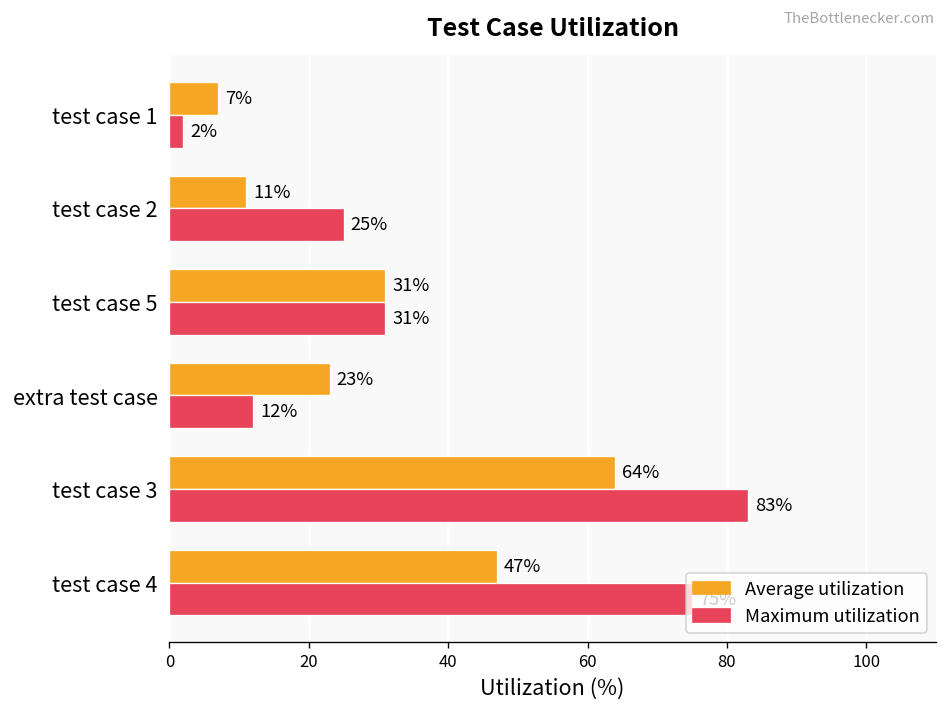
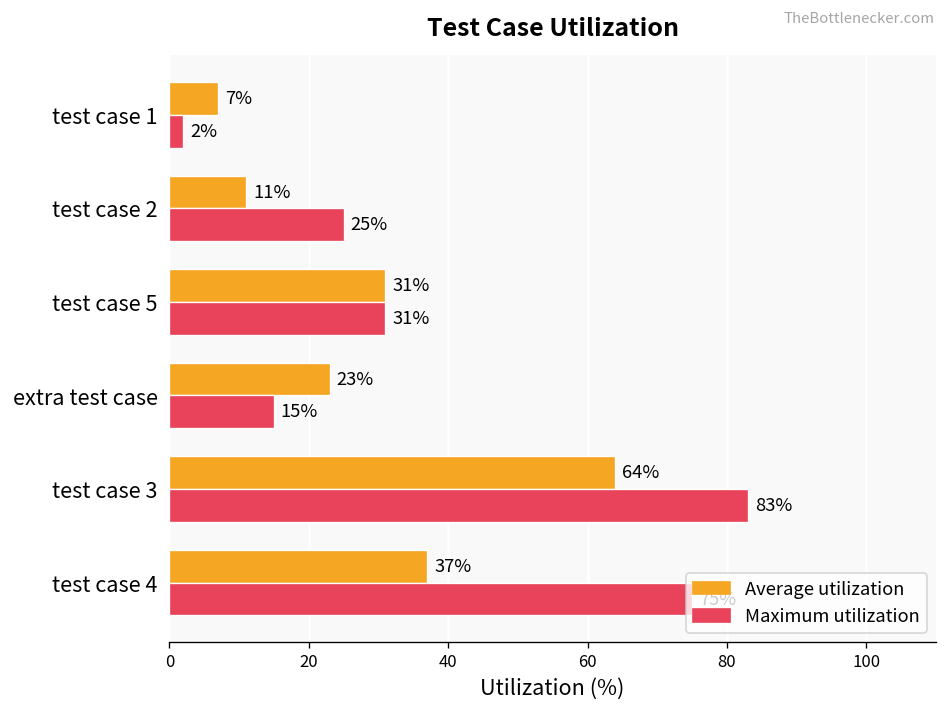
  {
    "Average utilization": {
      "test case 1": "7%",
      "test case 2": "11%",
      "test case 5": "31%",
      "extra test case": "23%",
      "test case 3": "64%",
-     "test case 4": "47%"
+     "test case 4": "37%"
    },
    "Maximum utilization": {
      "test case 1": "2%",
      "test case 2": "25%",
      "test case 5": "31%",
-     "extra test case": "12%",
+     "extra test case": "15%",
      "test case 3": "83%"
    }
  }
